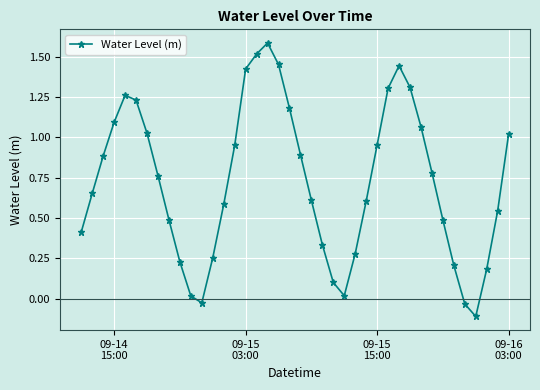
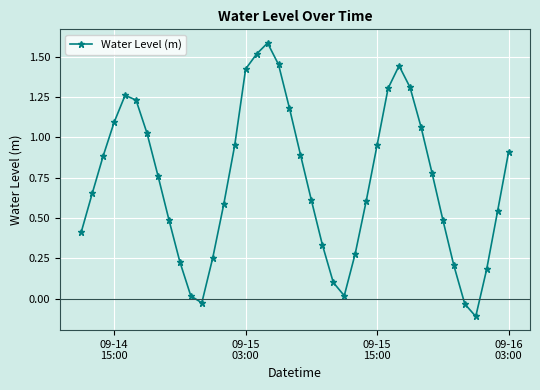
  {
    "09-14 15:00": 1.09,
    "09-15 03:00": 1.42,
    "09-15 15:00": 0.95,
-   "09-16 03:00": 1.02
+   "09-16 03:00": 0.91
  }
